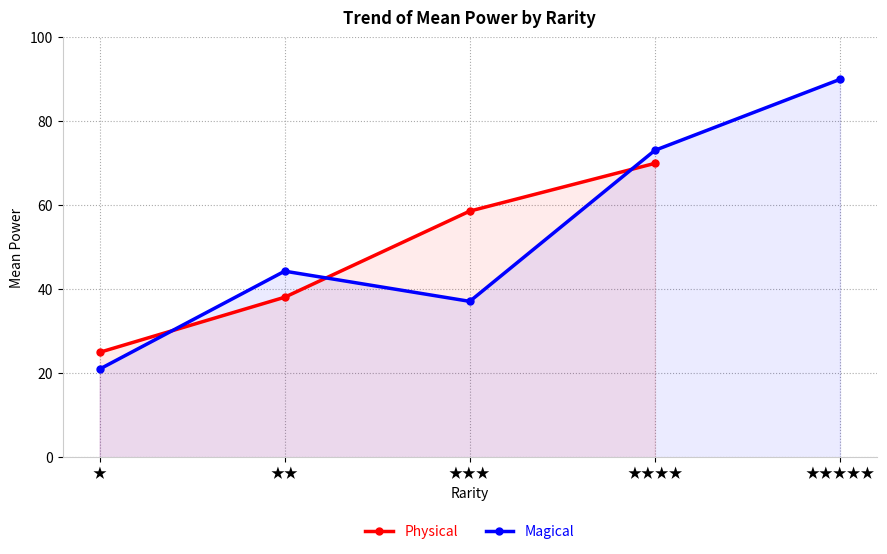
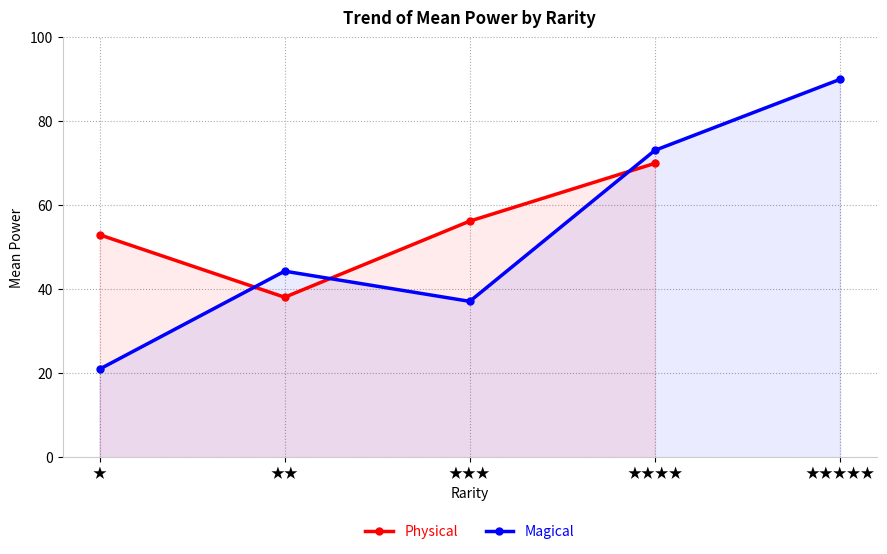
  {
    "Physical": {
-     "★": 25,
+     "★": 53,
      "★★": 38,
-     "★★★": 59,
+     "★★★": 56,
      "★★★★": 70
    },
    "Magical": {
      "★": 21,
      "★★": 44,
      "★★★": 37,
      "★★★★": 73,
      "★★★★★": 90
    }
  }
